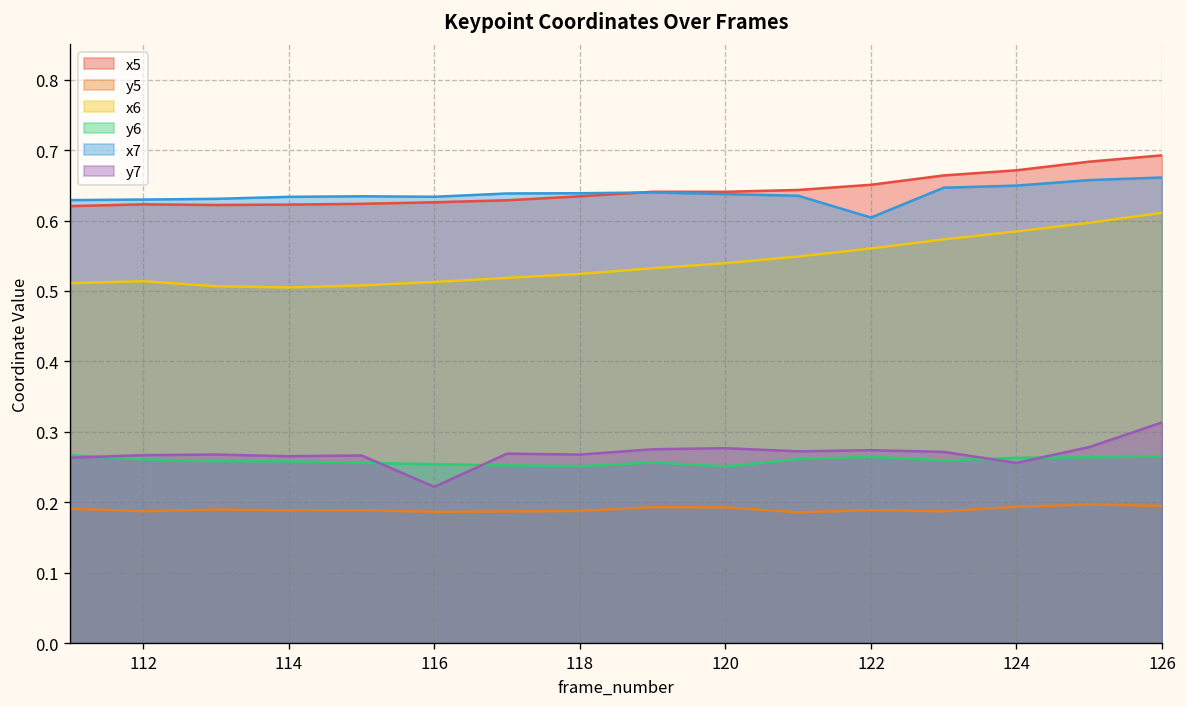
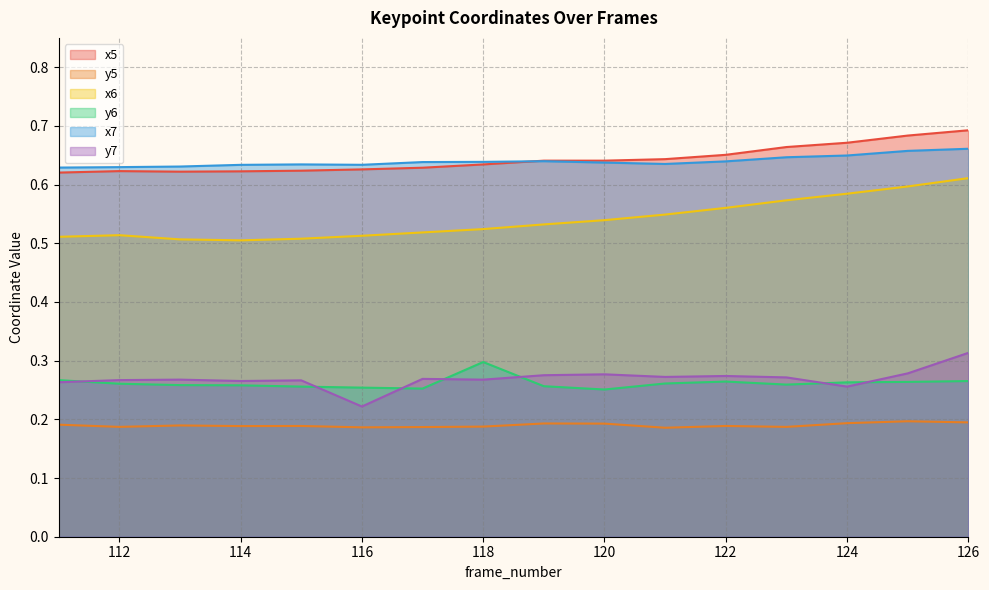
  {
    "y6": {
      "112": 0.26,
      "114": 0.26,
      "116": 0.25,
-     "118": 0.25,
+     "118": 0.30,
      "120": 0.25,
      "122": 0.26,
      "124": 0.26,
      "126": 0.27
    },
    "x7": {
      "112": 0.63,
      "114": 0.63,
      "116": 0.63,
-     "122": 0.60,
+     "122": 0.64,
      "124": 0.65,
      "126": 0.66
    },
    "y7": {
      "112": 0.27,
      "114": 0.27,
      "116": 0.22,
      "118": 0.27,
      "120": 0.28,
      "122": 0.27,
      "124": 0.26,
      "126": 0.31
    }
  }
